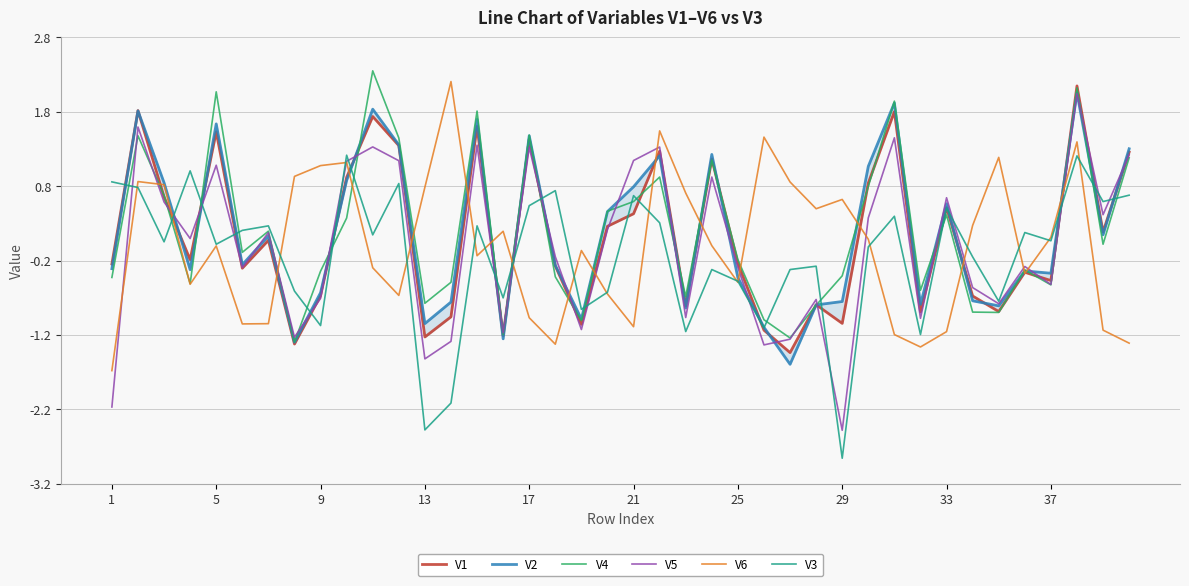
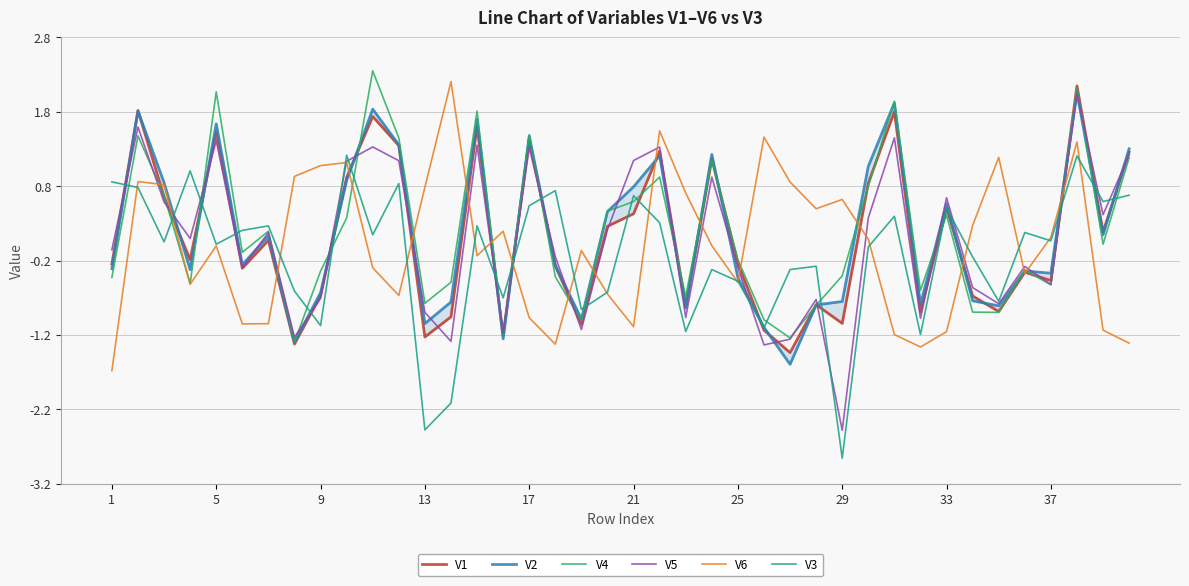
  {
    "V1": {
      "5": 1.5,
      "9": -0.7,
      "13": -1.2,
      "17": 1.4,
      "21": 0.4,
      "29": -1.0,
      "37": -0.5
    },
    "V5": {
-     "1": -2.2,
-     "5": 1.1,
+     "1": -0.1,
+     "5": 1.4,
      "9": -0.7,
-     "13": -1.5,
+     "13": -0.9,
      "17": 1.3,
      "21": 1.1,
      "25": -0.3,
      "29": -2.5,
      "33": 0.6
    },
    "V6": {
      "1": -1.7,
      "9": 1.1,
      "13": 0.8,
      "17": -1.0,
      "21": -1.1,
      "29": 0.6,
      "33": -1.2,
      "37": 0.1
    }
  }
